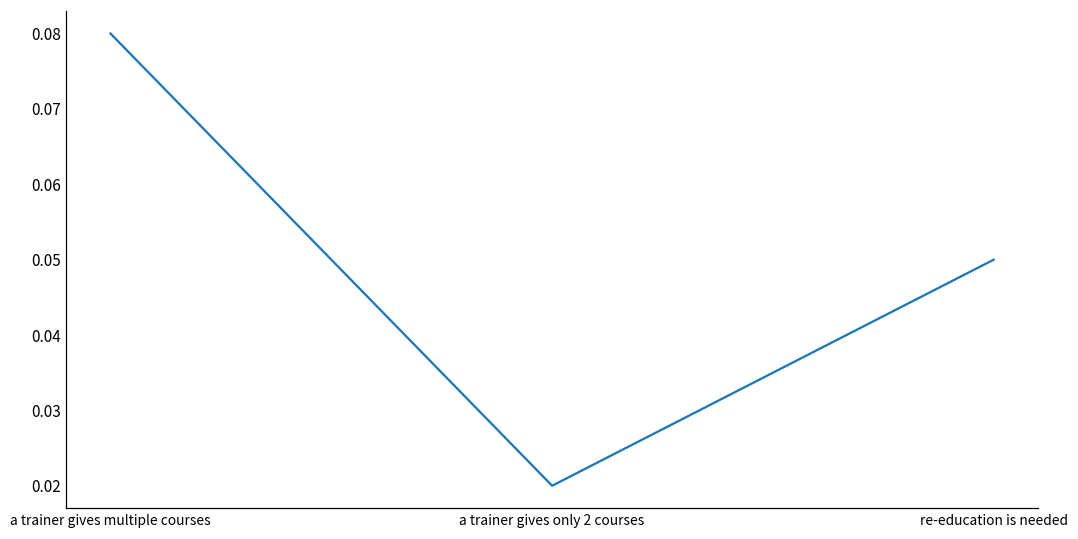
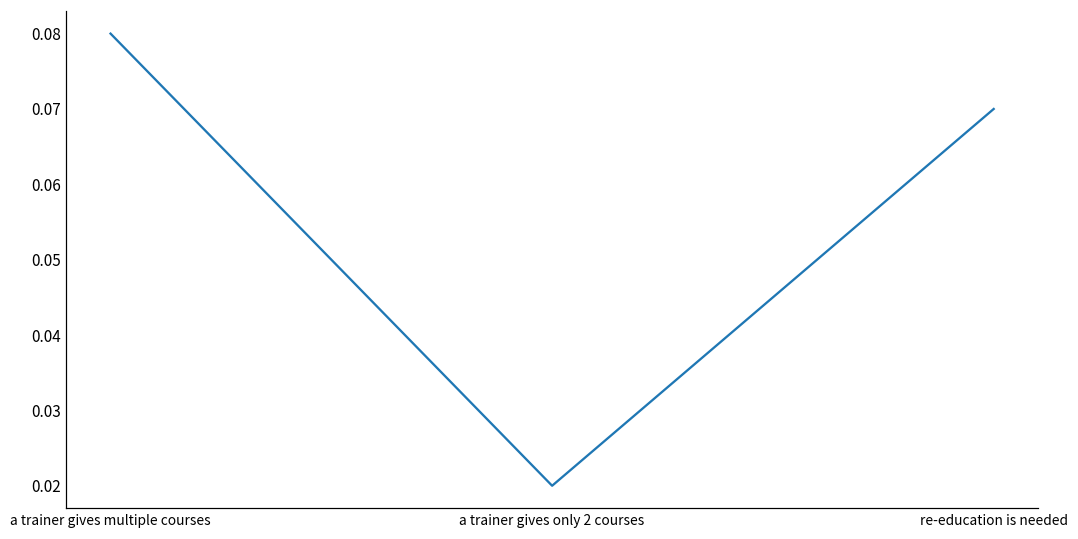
  {
    "a trainer gives multiple courses": 0.08,
    "a trainer gives only 2 courses": 0.02,
-   "re-education is needed": 0.05
+   "re-education is needed": 0.07
  }
